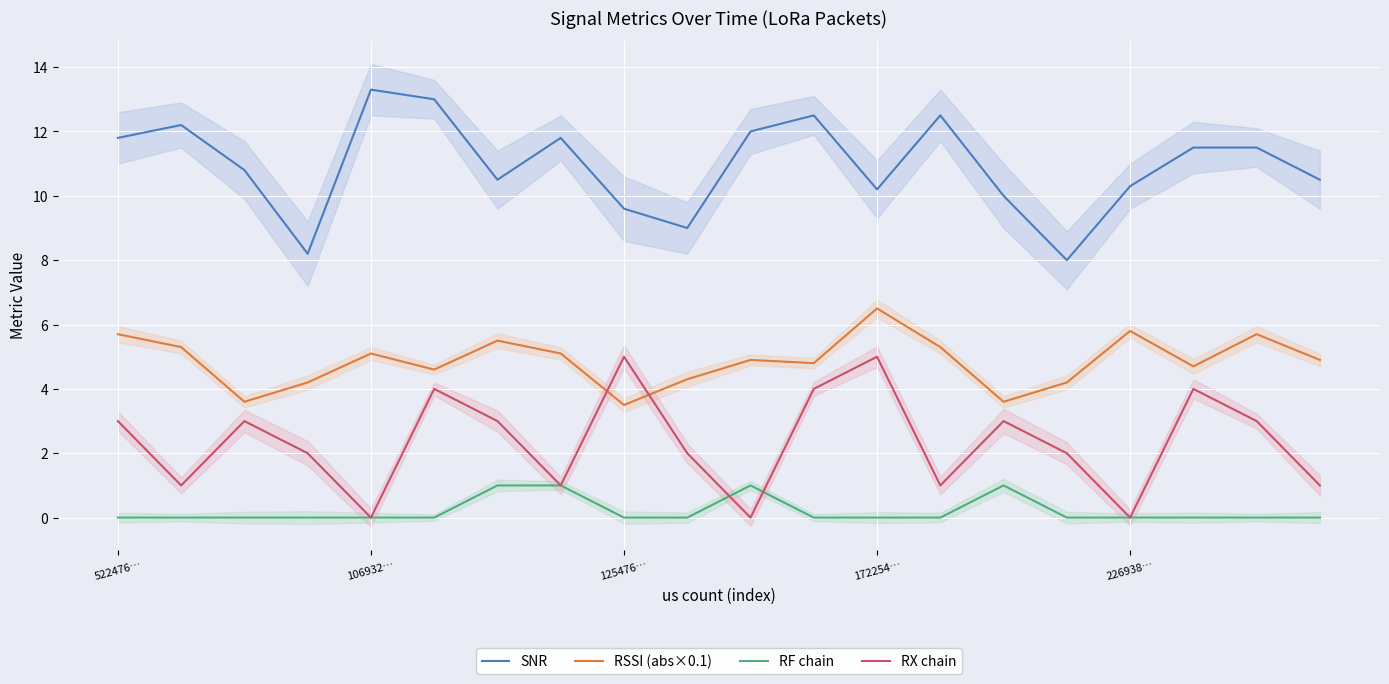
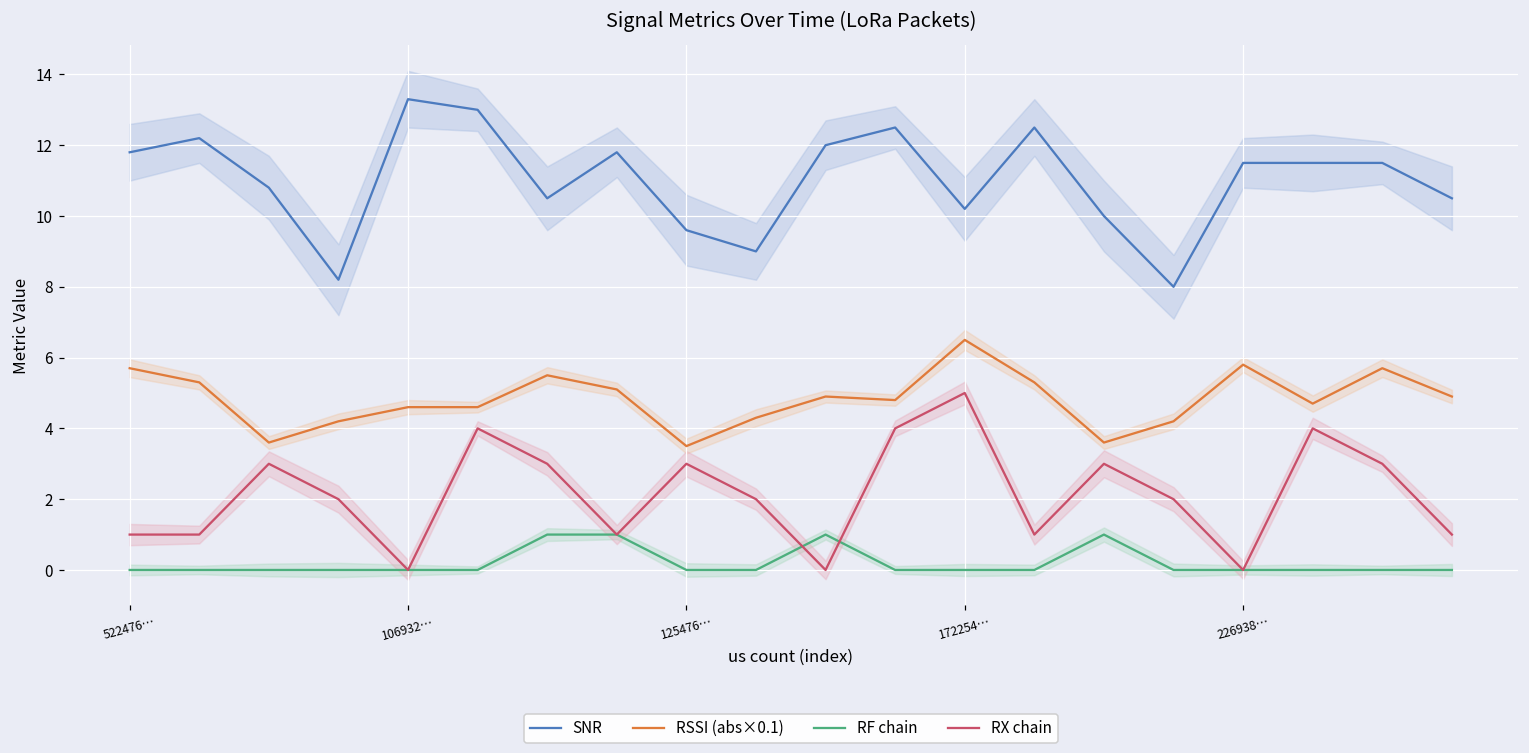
  {
    "SNR": {
      "522476…": 11.8,
      "106932…": 13.3,
      "125476…": 9.6,
      "172254…": 10.2,
-     "226938…": 10.3
+     "226938…": 11.5
    },
    "RSSI (abs×0.1)": {
      "522476…": 5.7,
-     "106932…": 5.1,
+     "106932…": 4.6,
      "125476…": 3.5,
      "172254…": 6.5,
      "226938…": 5.8
    },
    "RF chain": {
      "522476…": 0.0,
      "125476…": 0.0,
      "172254…": 0.0
    },
    "RX chain": {
-     "522476…": 3,
-     "125476…": 5,
+     "522476…": 1,
+     "125476…": 3,
      "172254…": 5
    }
  }
